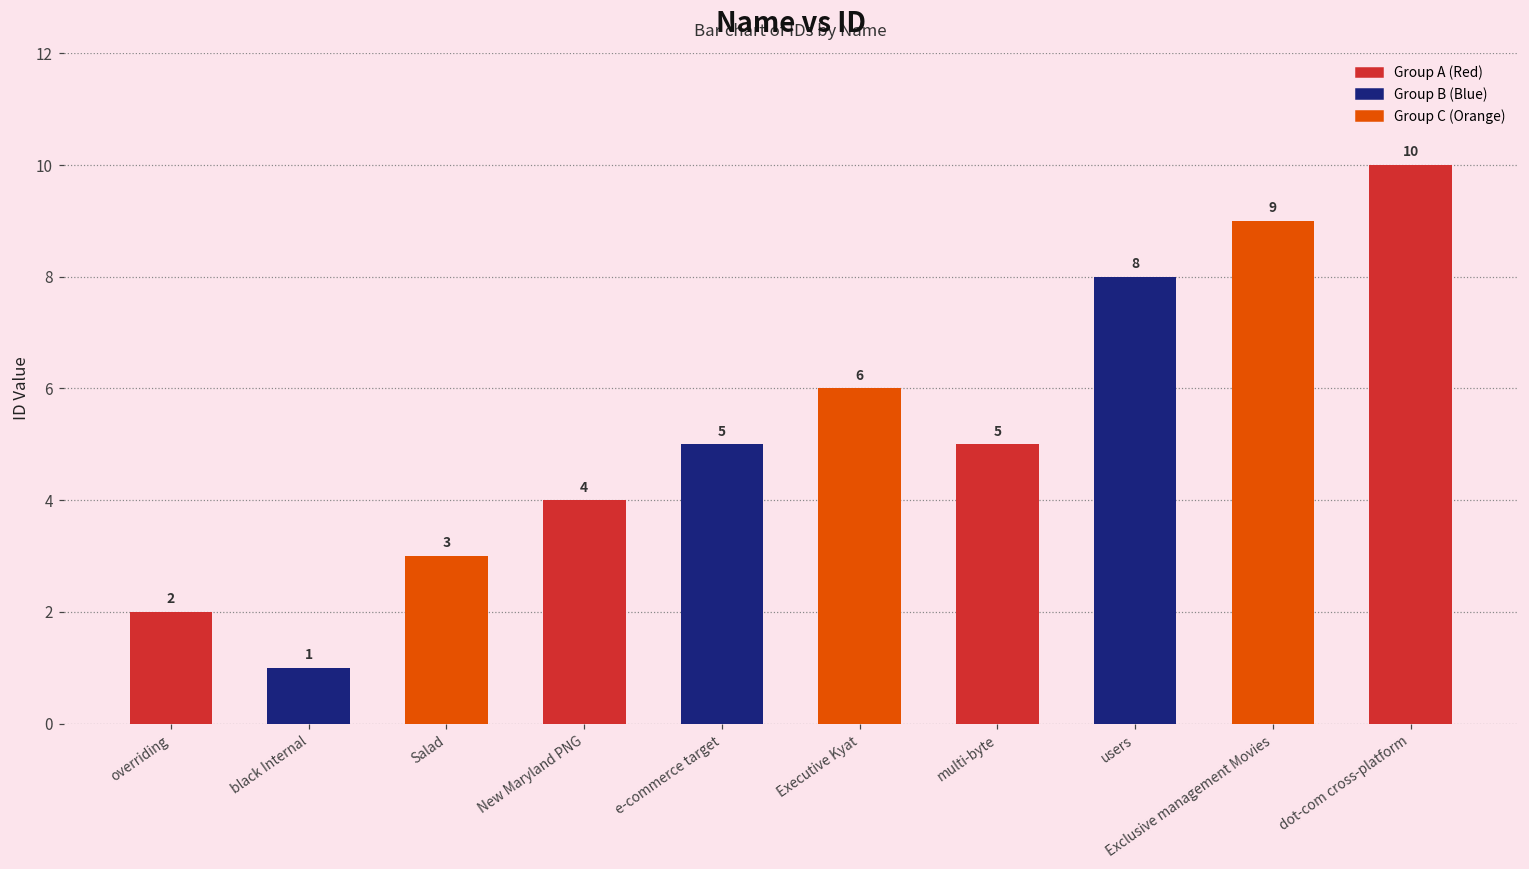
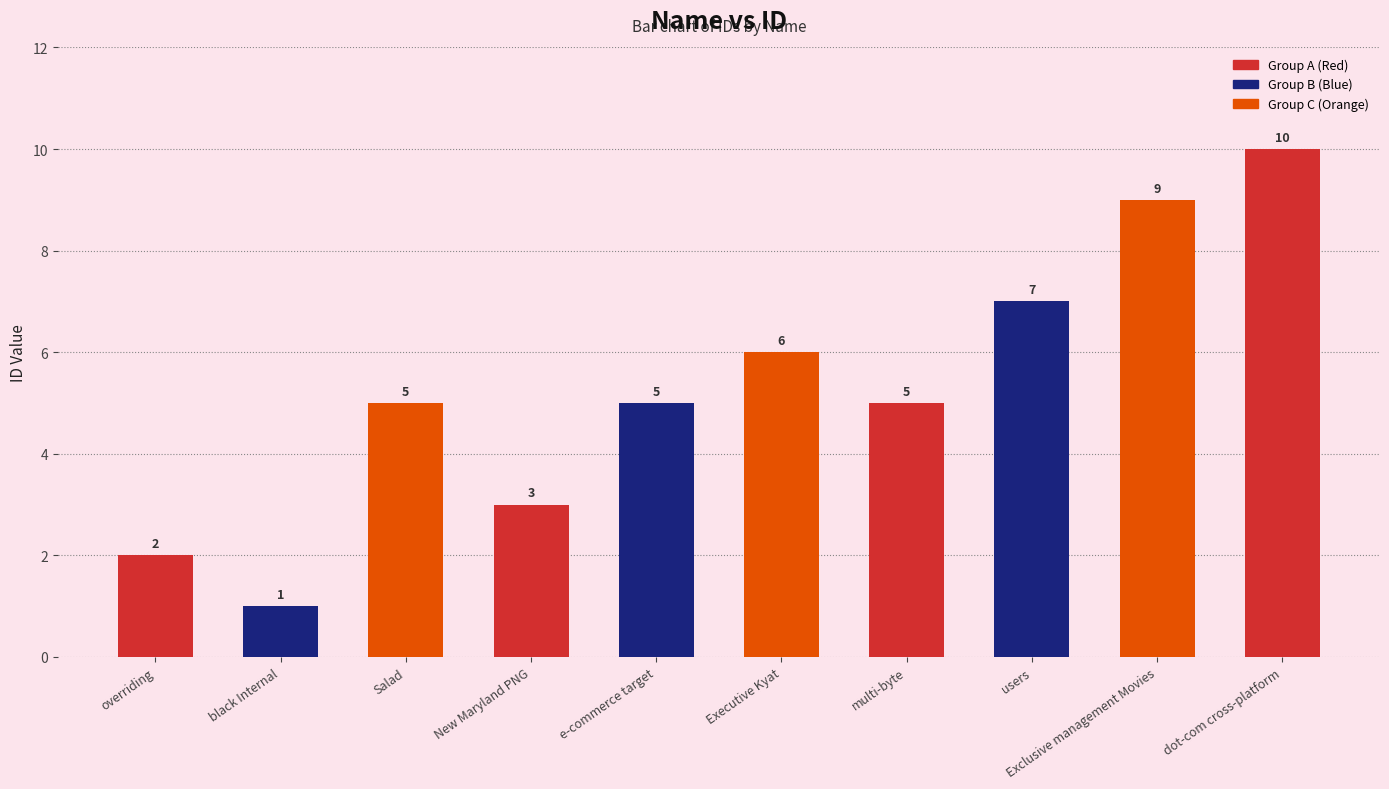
  {
    "overriding": 2,
    "black Internal": 1,
-   "Salad": 3,
-   "New Maryland PNG": 4,
+   "Salad": 5,
+   "New Maryland PNG": 3,
    "e-commerce target": 5,
    "Executive Kyat": 6,
    "multi-byte": 5,
-   "users": 8,
+   "users": 7,
    "Exclusive management Movies": 9,
    "dot-com cross-platform": 10
  }
